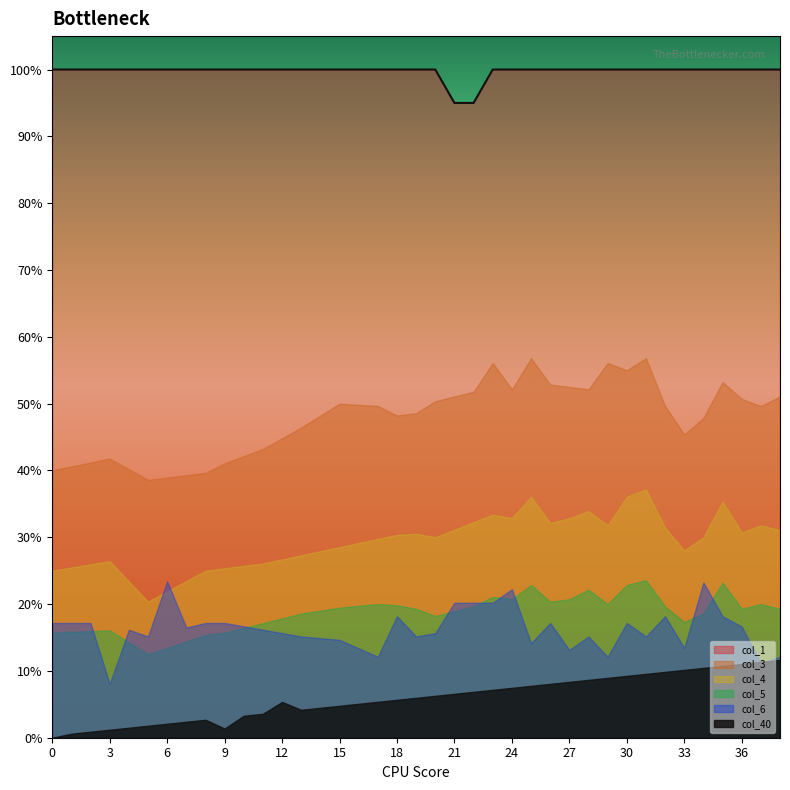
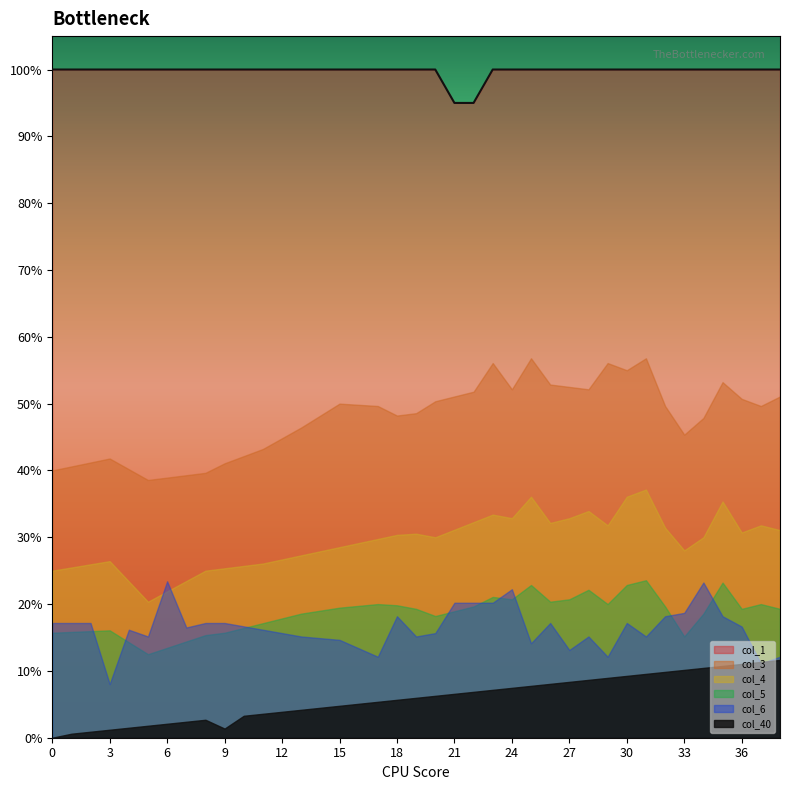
  {
    "col_5": {
      "0": "16%",
      "3": "16%",
      "6": "13%",
      "9": "16%",
      "12": "18%",
      "15": "19%",
      "18": "20%",
      "21": "19%",
      "24": "21%",
      "27": "21%",
      "30": "23%",
-     "33": "17%",
+     "33": "15%",
      "36": "19%"
    },
    "col_6": {
      "0": "17%",
      "3": "8%",
      "6": "23%",
      "9": "17%",
      "12": "16%",
      "15": "15%",
      "18": "18%",
      "21": "20%",
      "24": "22%",
      "27": "13%",
      "30": "17%",
-     "33": "13%",
+     "33": "19%",
      "36": "17%"
    },
    "col_40": {
      "0": "0%",
      "3": "1%",
      "6": "2%",
      "9": "1%",
-     "12": "5%",
+     "12": "4%",
      "15": "5%",
      "18": "6%",
      "21": "7%",
      "24": "7%",
      "27": "8%",
      "30": "9%",
      "33": "10%"
    }
  }
